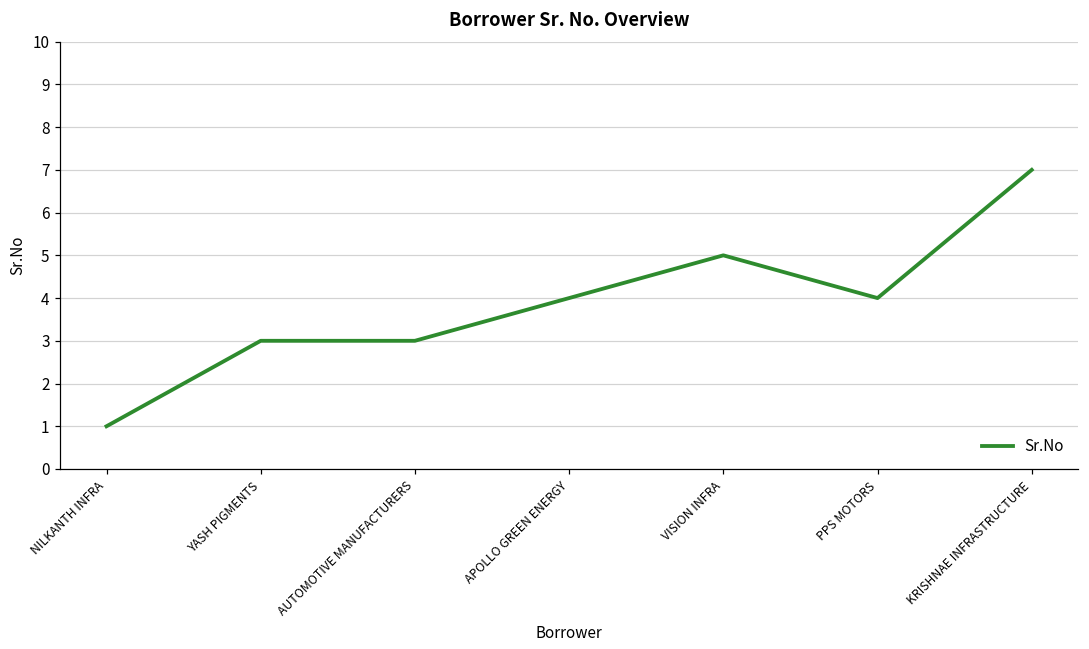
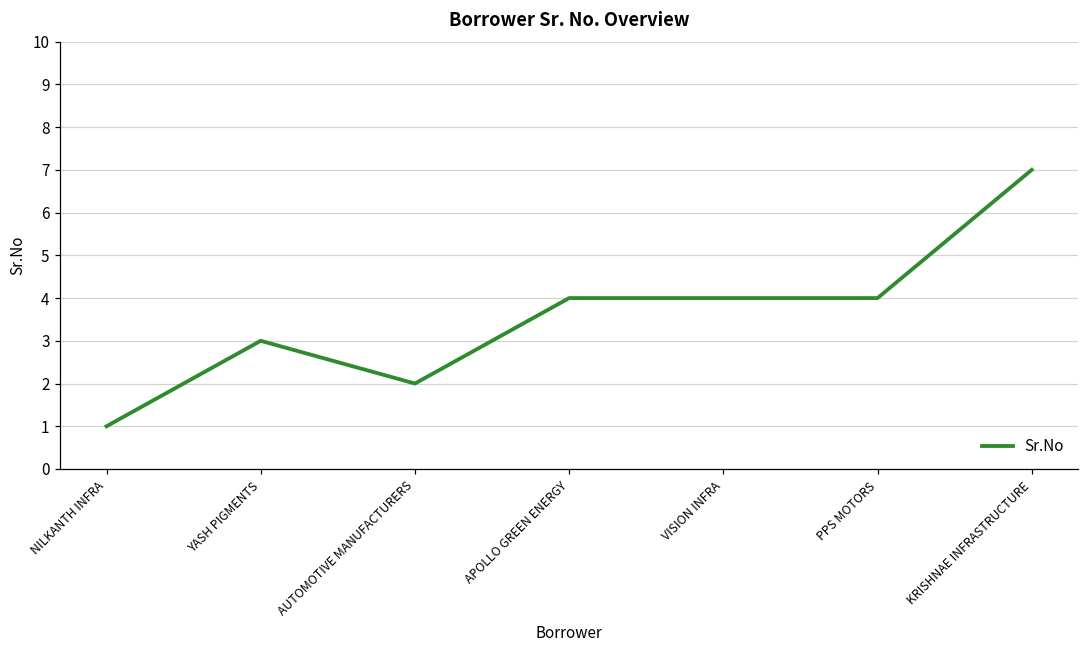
  {
    "NILKANTH INFRA": 1,
    "YASH PIGMENTS": 3,
-   "AUTOMOTIVE MANUFACTURERS": 3,
+   "AUTOMOTIVE MANUFACTURERS": 2,
    "APOLLO GREEN ENERGY": 4,
-   "VISION INFRA": 5,
+   "VISION INFRA": 4,
    "PPS MOTORS": 4,
    "KRISHNAE INFRASTRUCTURE": 7
  }
